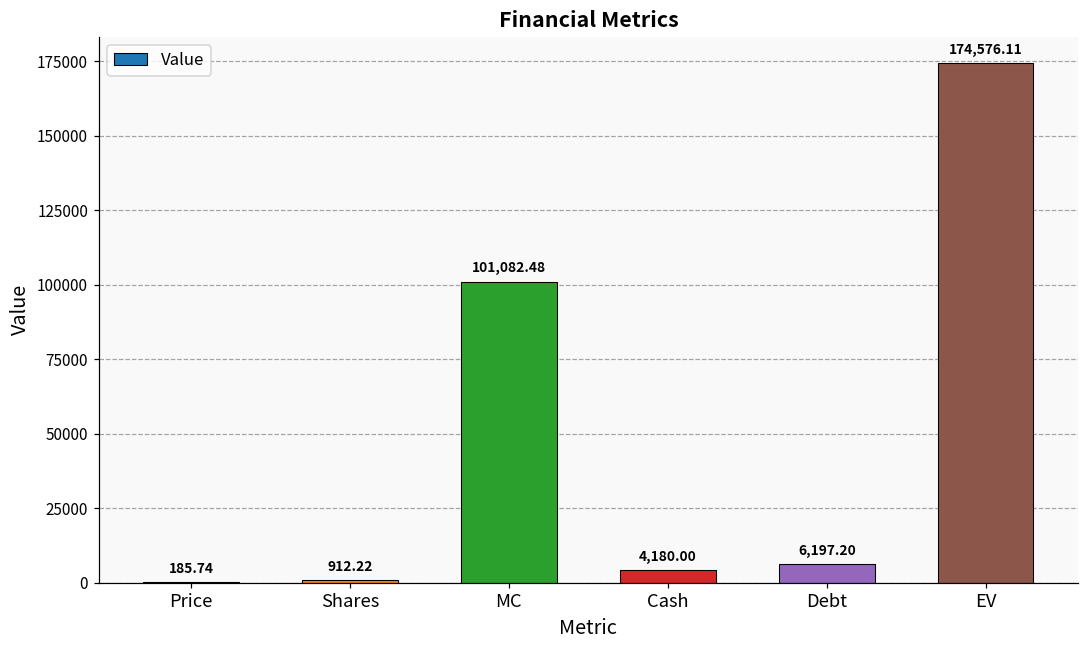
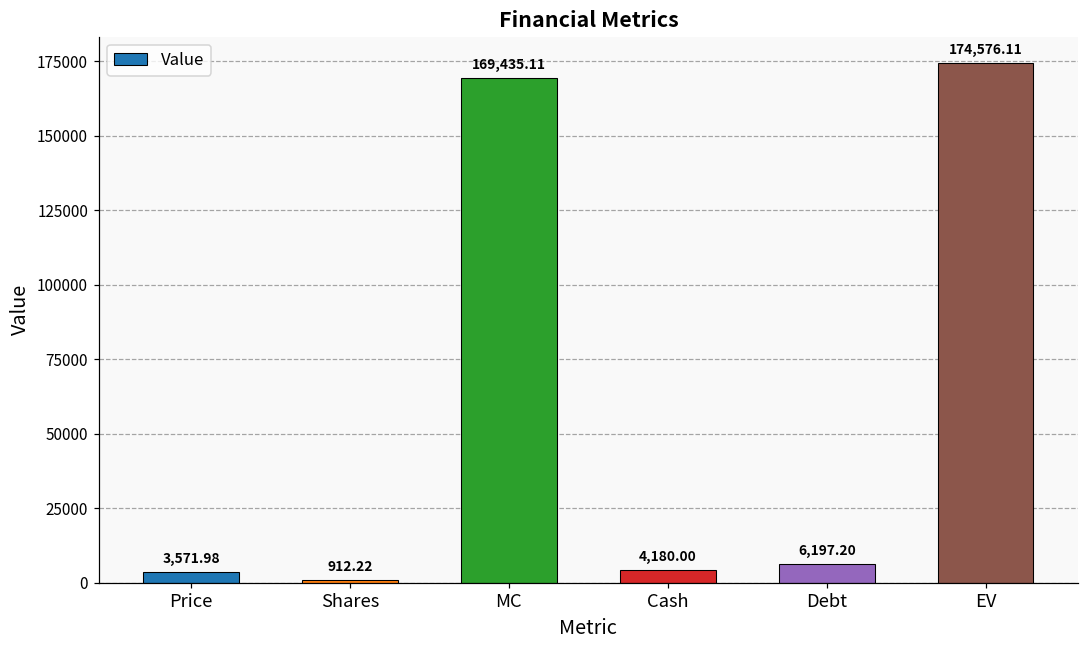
  {
-   "Price": "185.74",
+   "Price": "3,571.98",
    "Shares": "912.22",
-   "MC": "101,082.48",
+   "MC": "169,435.11",
    "Cash": "4,180.00",
    "Debt": "6,197.20",
    "EV": "174,576.11"
  }
